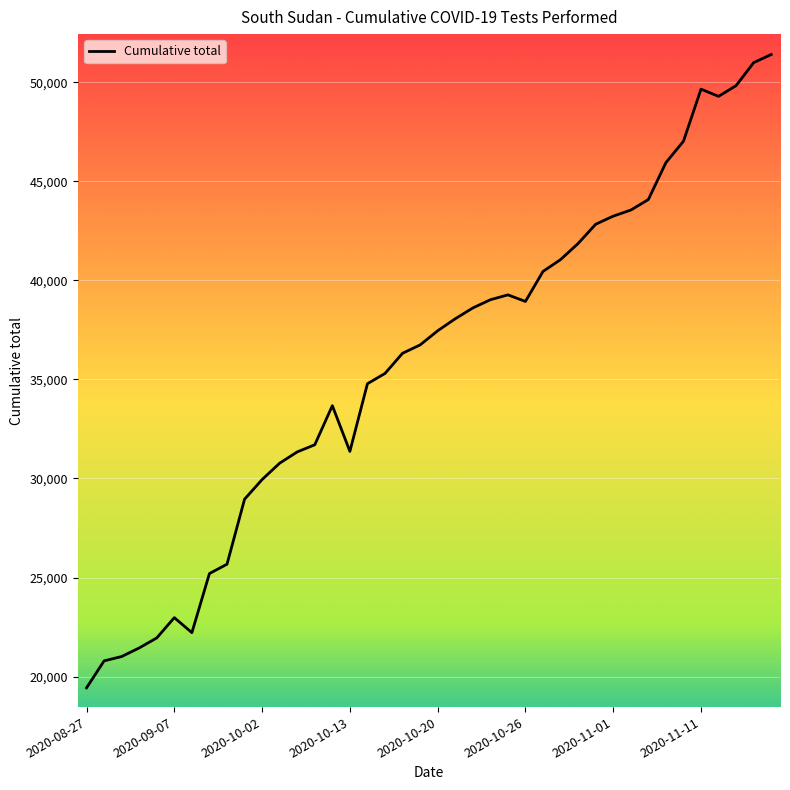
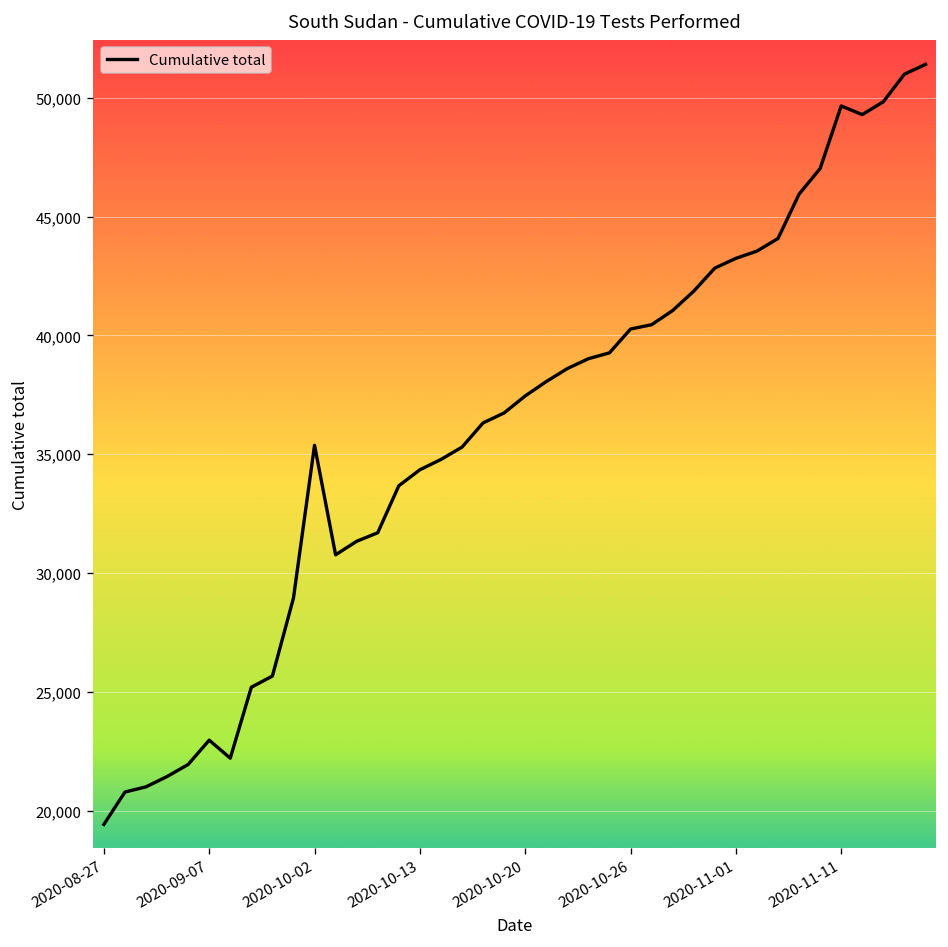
  {
    "2020-08-27": "19,400",
    "2020-09-07": "23,000",
-   "2020-10-02": "29,900",
-   "2020-10-13": "31,400",
+   "2020-10-02": "35,400",
+   "2020-10-13": "34,300",
    "2020-10-20": "37,500",
-   "2020-10-26": "38,900",
+   "2020-10-26": "40,300",
    "2020-11-01": "43,200",
    "2020-11-11": "49,700"
  }
